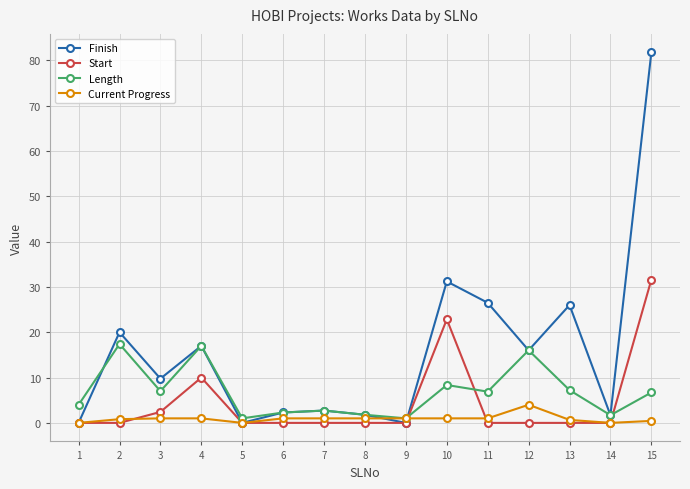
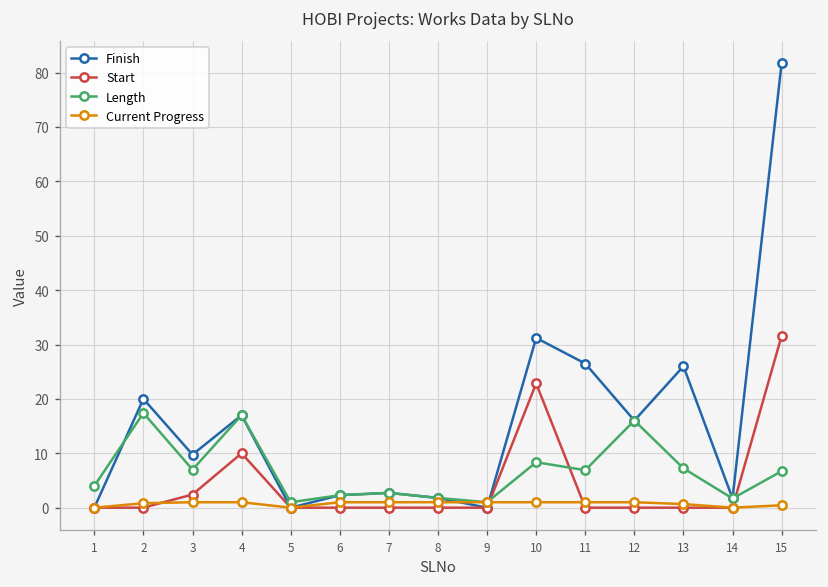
  {
    "Finish": {
      "2": 20,
      "3": 10,
      "10": 31,
      "11": 27,
      "13": 26,
      "15": 82
    },
    "Start": {
      "2": 0,
      "3": 2,
      "4": 10,
      "6": 0,
      "7": 0,
      "8": 0,
      "10": 23,
      "11": 0,
      "12": 0,
      "13": 0,
      "15": 32
    },
    "Length": {
      "1": 4,
      "2": 17,
      "3": 7,
      "5": 1,
      "10": 8,
      "11": 7,
      "13": 7,
      "15": 7
    },
    "Current Progress": {
      "2": 1,
      "3": 1,
      "4": 1,
      "6": 1,
      "7": 1,
      "8": 1,
      "10": 1,
      "11": 1,
-     "12": 4,
+     "12": 1,
      "13": 1,
      "15": 0
    }
  }
